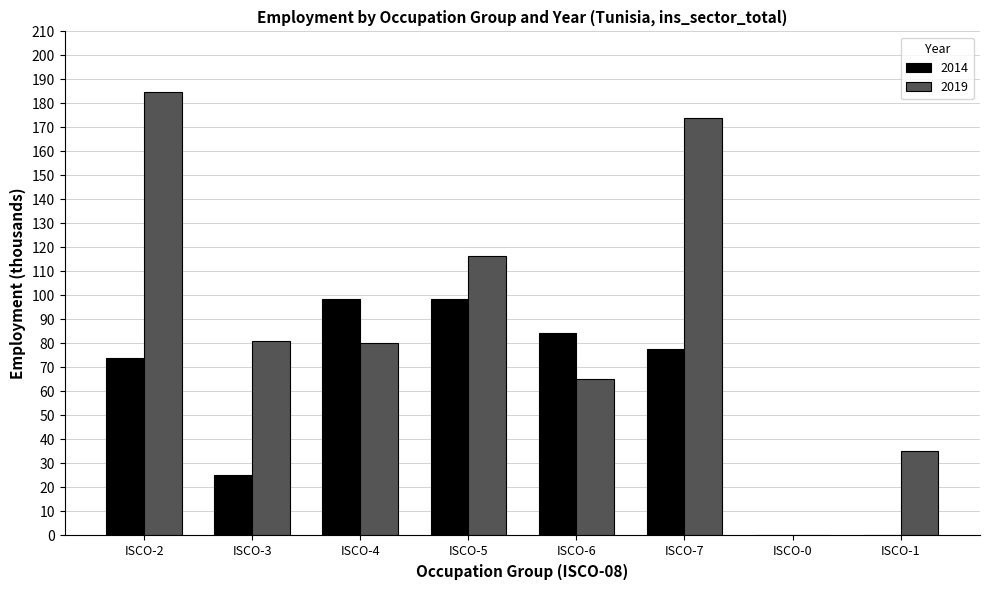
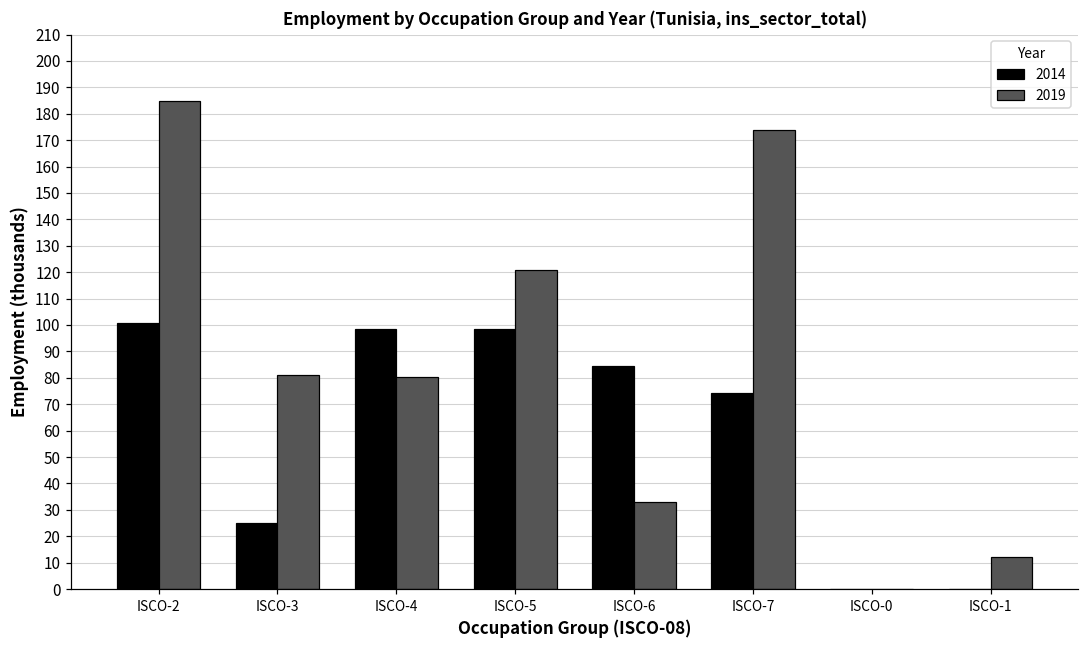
  {
    "2014": {
-     "ISCO-2": 74,
+     "ISCO-2": 101,
      "ISCO-3": 25,
      "ISCO-4": 99,
      "ISCO-5": 99,
      "ISCO-6": 84,
-     "ISCO-7": 78,
+     "ISCO-7": 74,
      "ISCO-0": 0,
      "ISCO-1": 0
    },
    "2019": {
      "ISCO-2": 185,
      "ISCO-3": 81,
      "ISCO-4": 80,
-     "ISCO-5": 116,
-     "ISCO-6": 65,
+     "ISCO-5": 121,
+     "ISCO-6": 33,
      "ISCO-7": 174,
-     "ISCO-1": 35
+     "ISCO-1": 12
    }
  }
